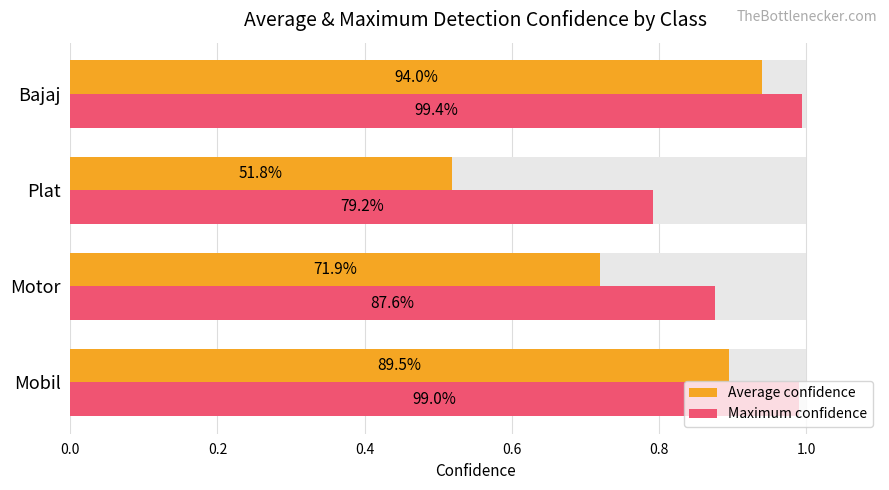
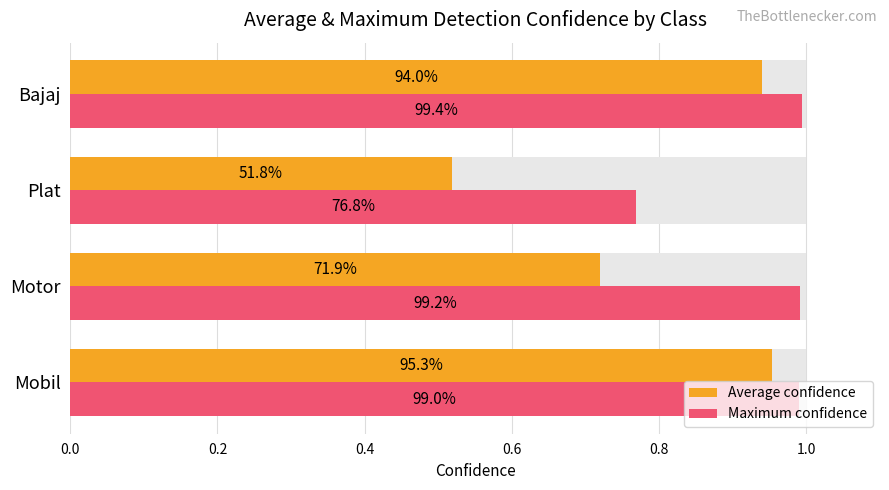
  {
    "Average confidence": {
-     "Mobil": "89.5%"
+     "Mobil": "95.3%"
    },
    "Maximum confidence": {
-     "Plat": "79.2%",
-     "Motor": "87.6%"
+     "Plat": "76.8%",
+     "Motor": "99.2%"
    }
  }
